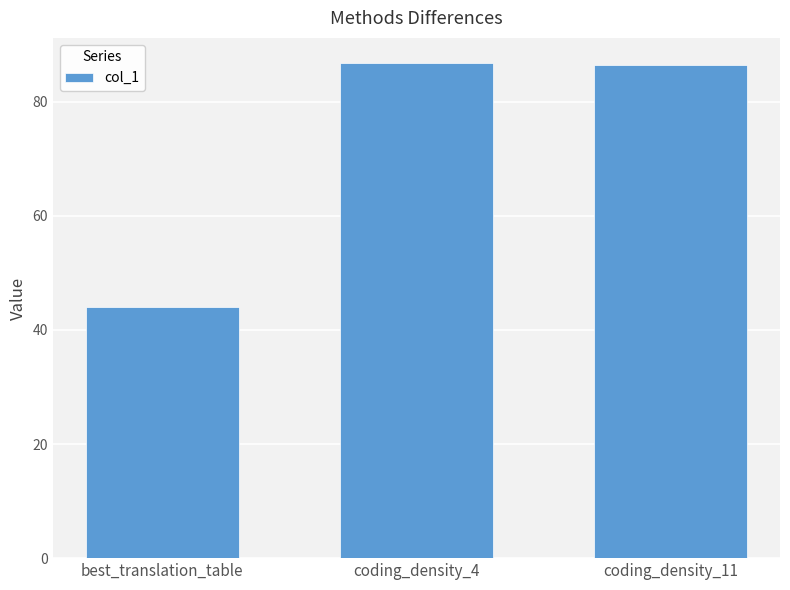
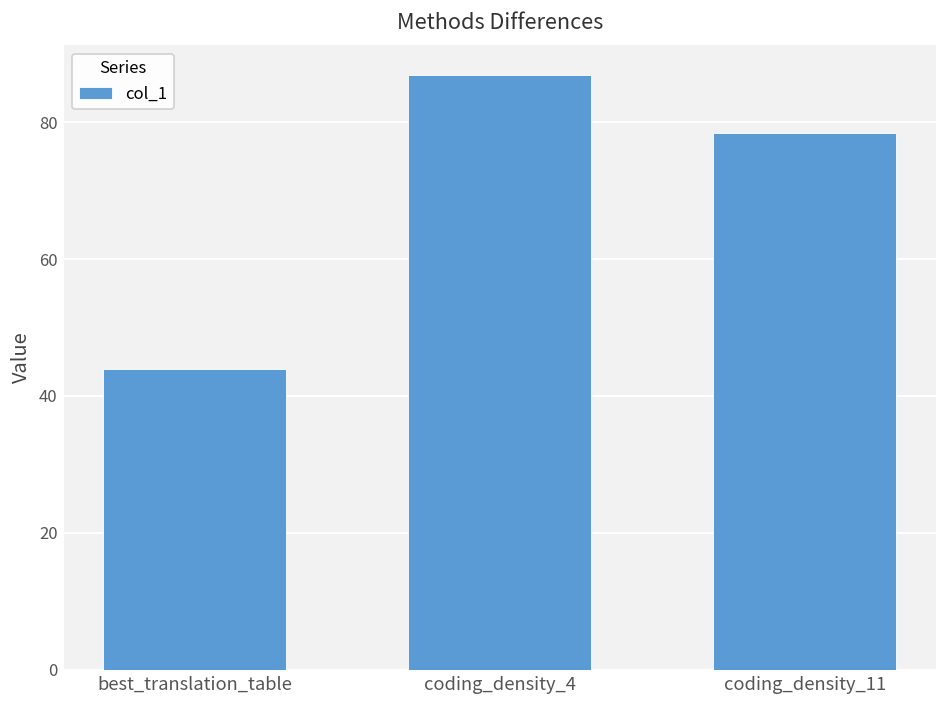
  {
    "best_translation_table": 44,
    "coding_density_4": 87,
-   "coding_density_11": 87
+   "coding_density_11": 78
  }
